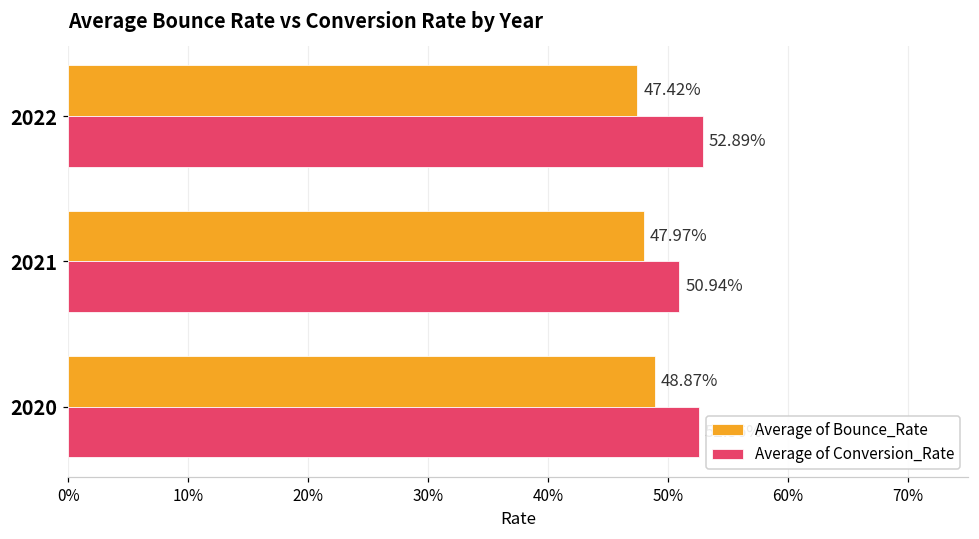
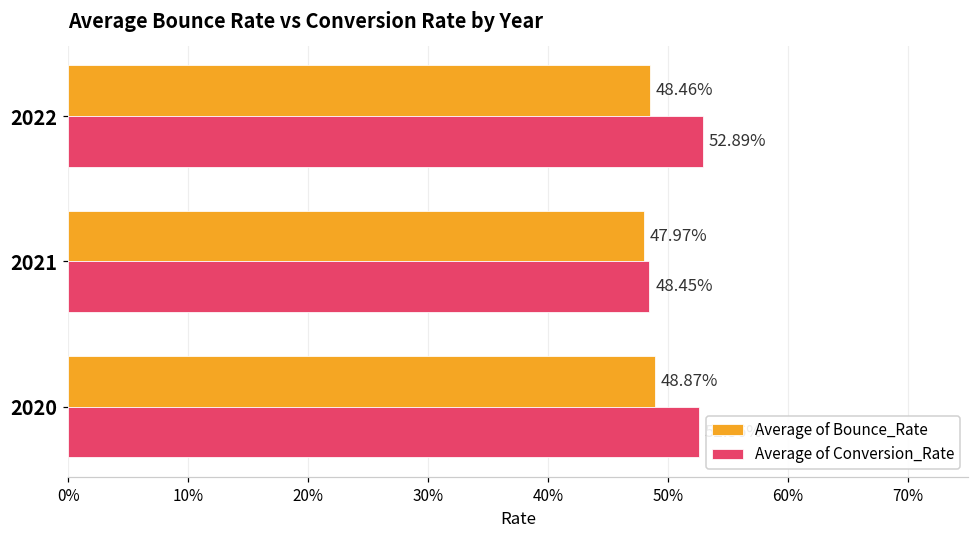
  {
    "Average of Bounce_Rate": {
-     "2022": "47.42%",
+     "2022": "48.46%",
      "2021": "47.97%",
      "2020": "48.87%"
    },
    "Average of Conversion_Rate": {
      "2022": "52.89%",
-     "2021": "50.94%"
+     "2021": "48.45%"
    }
  }
